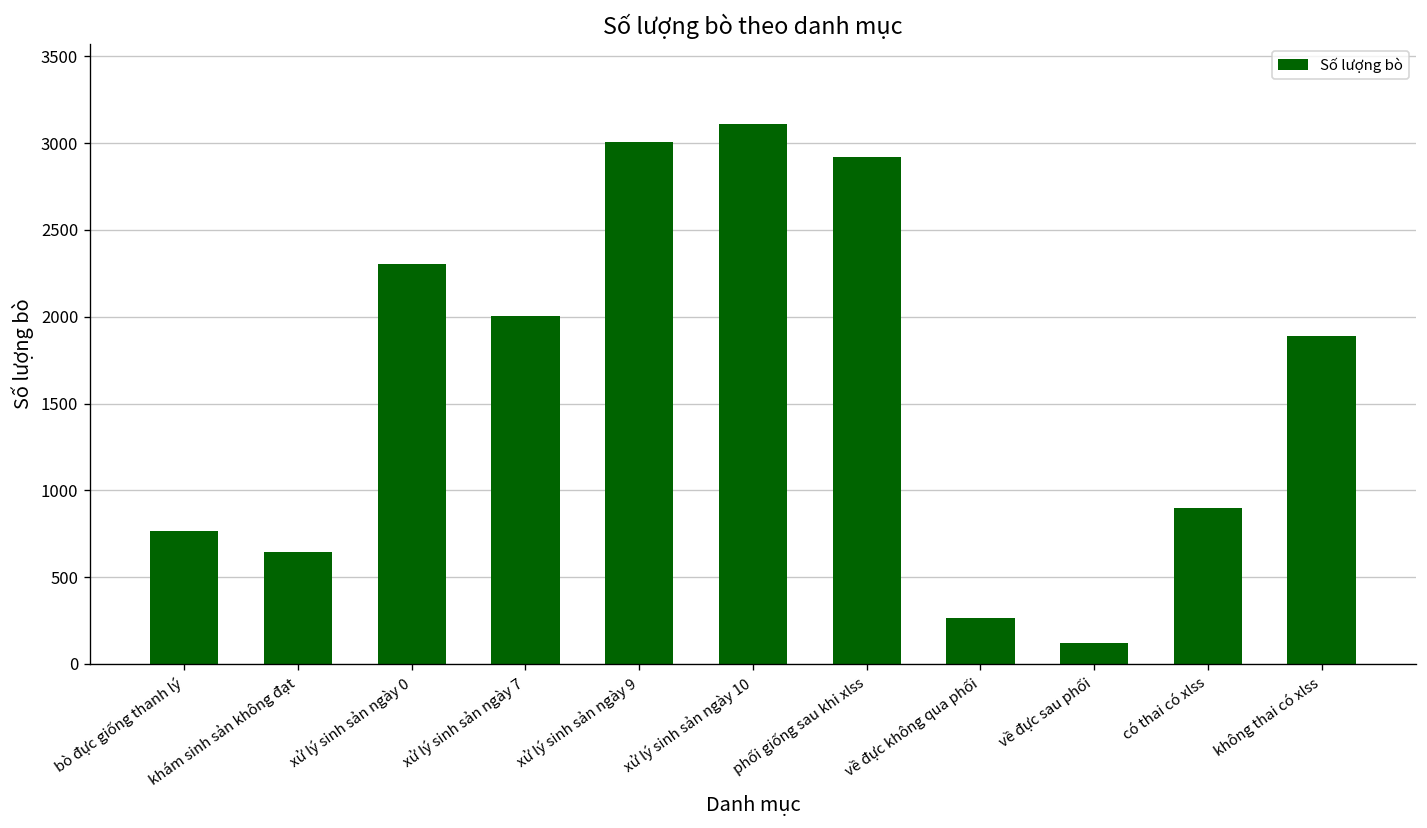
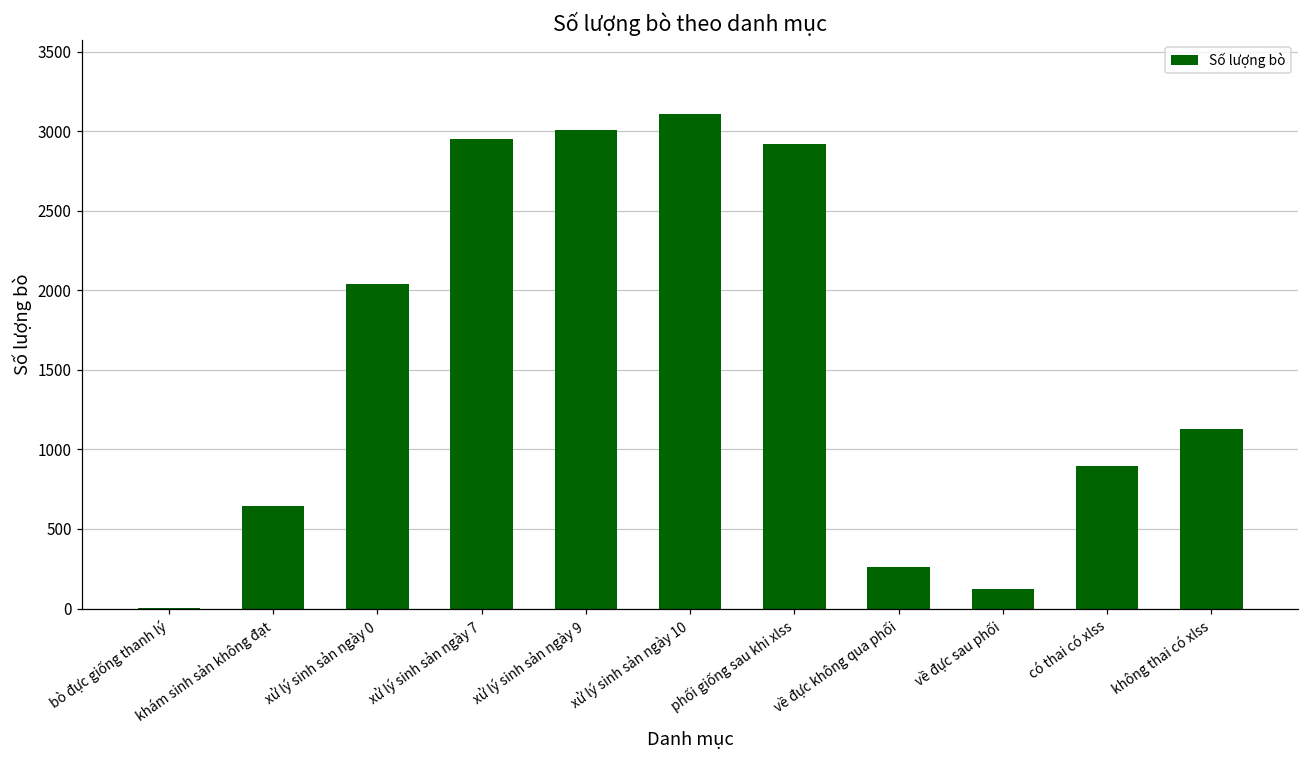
  {
-   "bò đực giống thanh lý": 770,
+   "bò đực giống thanh lý": 0,
    "khám sinh sản không đạt": 640,
-   "xử lý sinh sản ngày 0": 2300,
-   "xử lý sinh sản ngày 7": 2010,
+   "xử lý sinh sản ngày 0": 2040,
+   "xử lý sinh sản ngày 7": 2950,
    "xử lý sinh sản ngày 9": 3010,
    "xử lý sinh sản ngày 10": 3110,
    "phối giống sau khi xlss": 2920,
    "về đực không qua phối": 260,
    "về đực sau phối": 120,
    "có thai có xlss": 900,
-   "không thai có xlss": 1890
+   "không thai có xlss": 1130
  }
